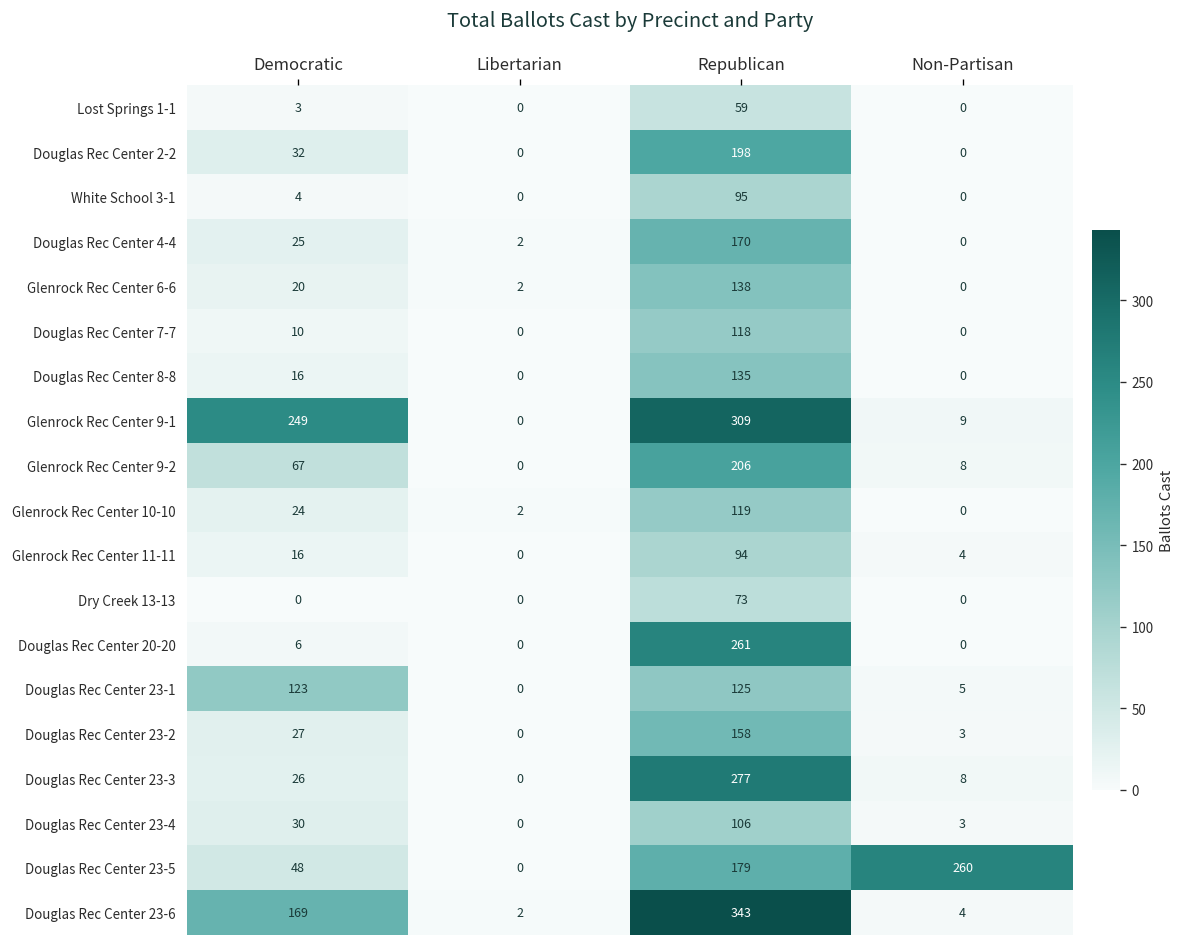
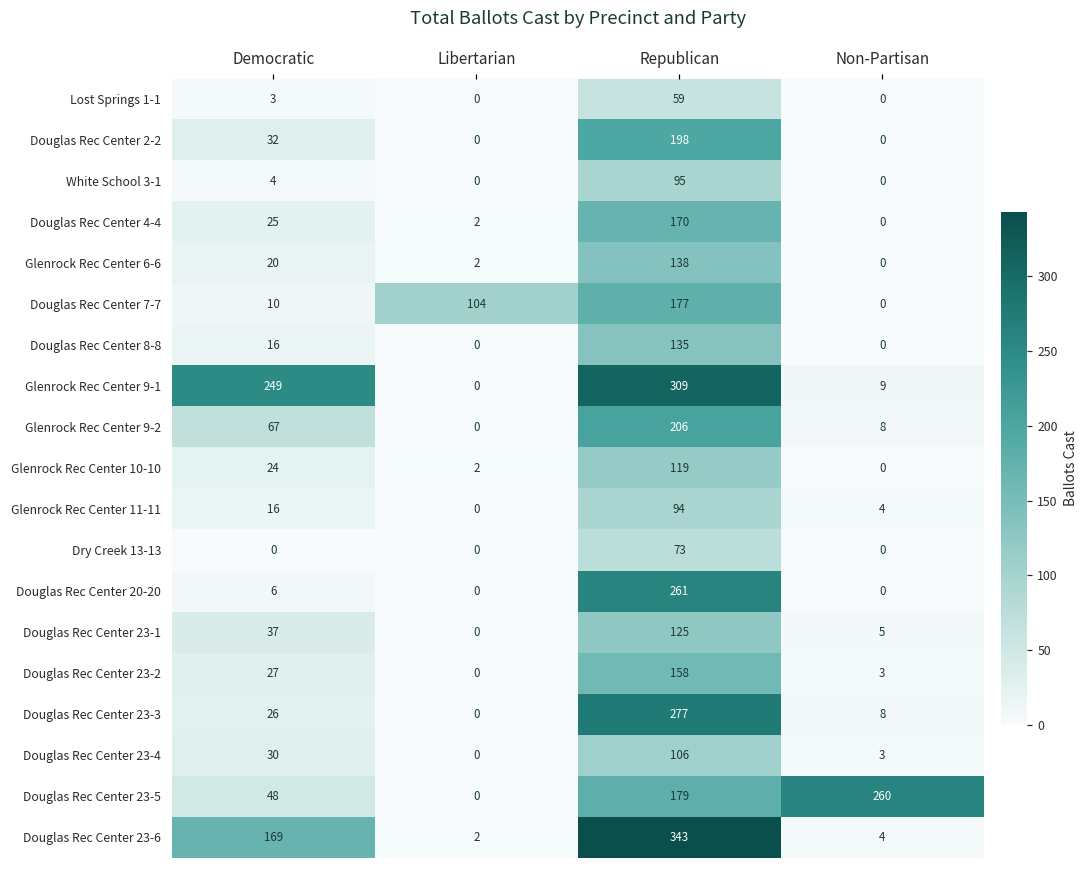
  {
    "Lost Springs 1-1": {
      "Democratic": 3,
      "Libertarian": 0,
      "Republican": 59,
      "Non-Partisan": 0
    },
    "Douglas Rec Center 2-2": {
      "Democratic": 32,
      "Libertarian": 0,
      "Republican": 198,
      "Non-Partisan": 0
    },
    "White School 3-1": {
      "Democratic": 4,
      "Libertarian": 0,
      "Republican": 95,
      "Non-Partisan": 0
    },
    "Douglas Rec Center 4-4": {
      "Democratic": 25,
      "Libertarian": 2,
      "Republican": 170,
      "Non-Partisan": 0
    },
    "Glenrock Rec Center 6-6": {
      "Democratic": 20,
      "Libertarian": 2,
      "Republican": 138,
      "Non-Partisan": 0
    },
    "Douglas Rec Center 7-7": {
      "Democratic": 10,
-     "Libertarian": 0,
-     "Republican": 118,
+     "Libertarian": 104,
+     "Republican": 177,
      "Non-Partisan": 0
    },
    "Douglas Rec Center 8-8": {
      "Democratic": 16,
      "Libertarian": 0,
      "Republican": 135,
      "Non-Partisan": 0
    },
    "Glenrock Rec Center 9-1": {
      "Democratic": 249,
      "Libertarian": 0,
      "Republican": 309,
      "Non-Partisan": 9
    },
    "Glenrock Rec Center 9-2": {
      "Democratic": 67,
      "Libertarian": 0,
      "Republican": 206,
      "Non-Partisan": 8
    },
    "Glenrock Rec Center 10-10": {
      "Democratic": 24,
      "Libertarian": 2,
      "Republican": 119,
      "Non-Partisan": 0
    },
    "Glenrock Rec Center 11-11": {
      "Democratic": 16,
      "Libertarian": 0,
      "Republican": 94,
      "Non-Partisan": 4
    },
    "Dry Creek 13-13": {
      "Democratic": 0,
      "Libertarian": 0,
      "Republican": 73,
      "Non-Partisan": 0
    },
    "Douglas Rec Center 20-20": {
      "Democratic": 6,
      "Libertarian": 0,
      "Republican": 261,
      "Non-Partisan": 0
    },
    "Douglas Rec Center 23-1": {
-     "Democratic": 123,
+     "Democratic": 37,
      "Libertarian": 0,
      "Republican": 125,
      "Non-Partisan": 5
    },
    "Douglas Rec Center 23-2": {
      "Democratic": 27,
      "Libertarian": 0,
      "Republican": 158,
      "Non-Partisan": 3
    },
    "Douglas Rec Center 23-3": {
      "Democratic": 26,
      "Libertarian": 0,
      "Republican": 277,
      "Non-Partisan": 8
    },
    "Douglas Rec Center 23-4": {
      "Democratic": 30,
      "Libertarian": 0,
      "Republican": 106,
      "Non-Partisan": 3
    },
    "Douglas Rec Center 23-5": {
      "Democratic": 48,
      "Libertarian": 0,
      "Republican": 179,
      "Non-Partisan": 260
    },
    "Douglas Rec Center 23-6": {
      "Democratic": 169,
      "Libertarian": 2,
      "Republican": 343,
      "Non-Partisan": 4
    }
  }
